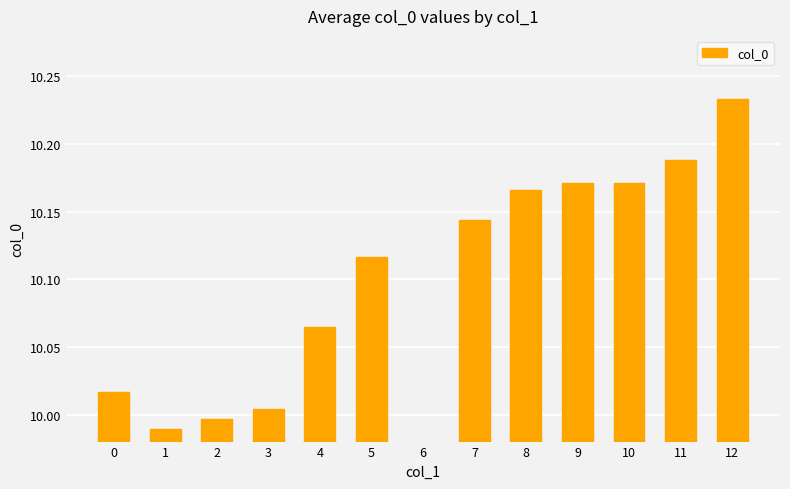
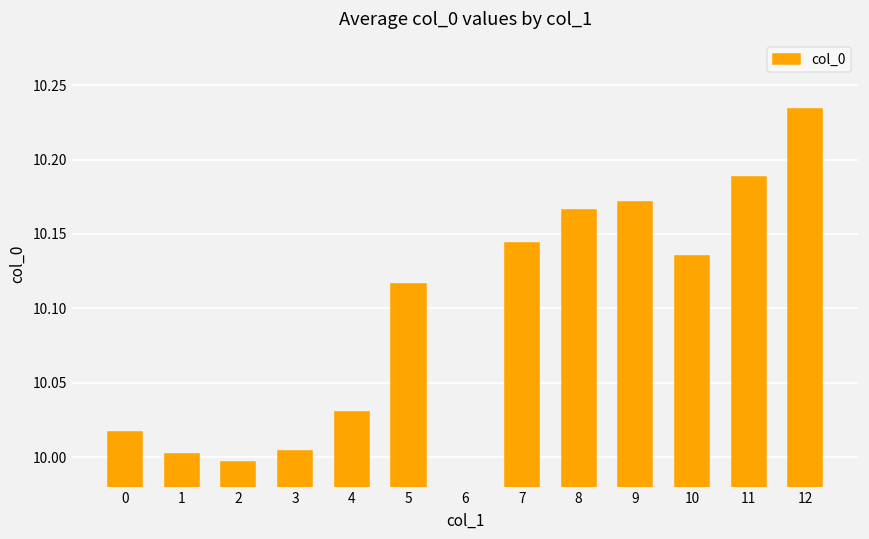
  {
    "0": 10.017,
-   "1": 9.989,
+   "1": 10.002,
    "2": 9.997,
    "3": 10.004,
-   "4": 10.065,
+   "4": 10.030,
    "5": 10.117,
    "7": 10.144,
    "8": 10.166,
    "9": 10.171,
-   "10": 10.172,
+   "10": 10.135,
    "11": 10.188,
    "12": 10.234
  }
